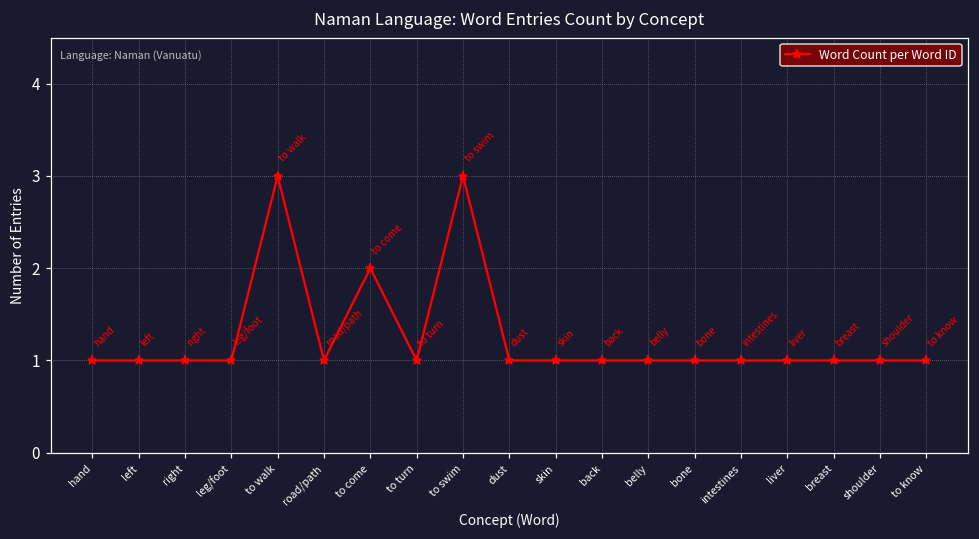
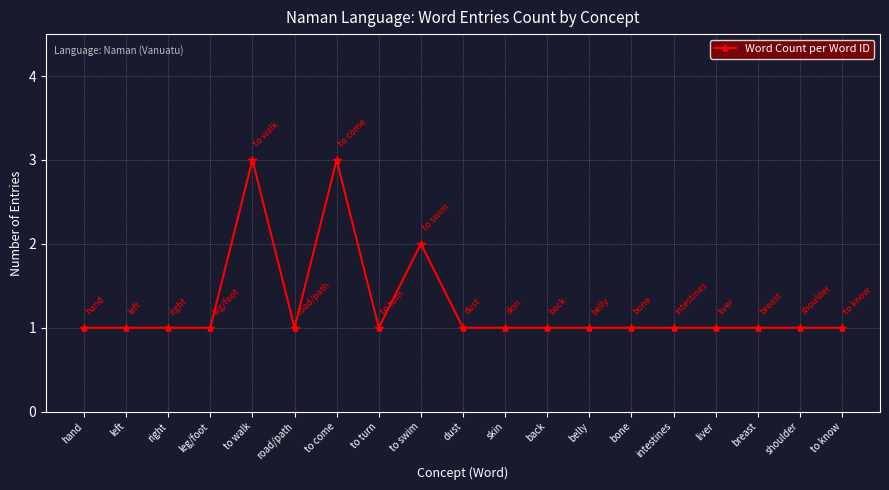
  {
    "hand": 1,
    "left": 1,
    "right": 1,
    "leg/foot": 1,
    "to walk": 3,
    "road/path": 1,
-   "to come": 2,
+   "to come": 3,
    "to turn": 1,
-   "to swim": 3,
+   "to swim": 2,
    "dust": 1,
    "skin": 1,
    "back": 1,
    "belly": 1,
    "bone": 1,
    "intestines": 1,
    "liver": 1,
    "breast": 1,
    "shoulder": 1,
    "to know": 1
  }
